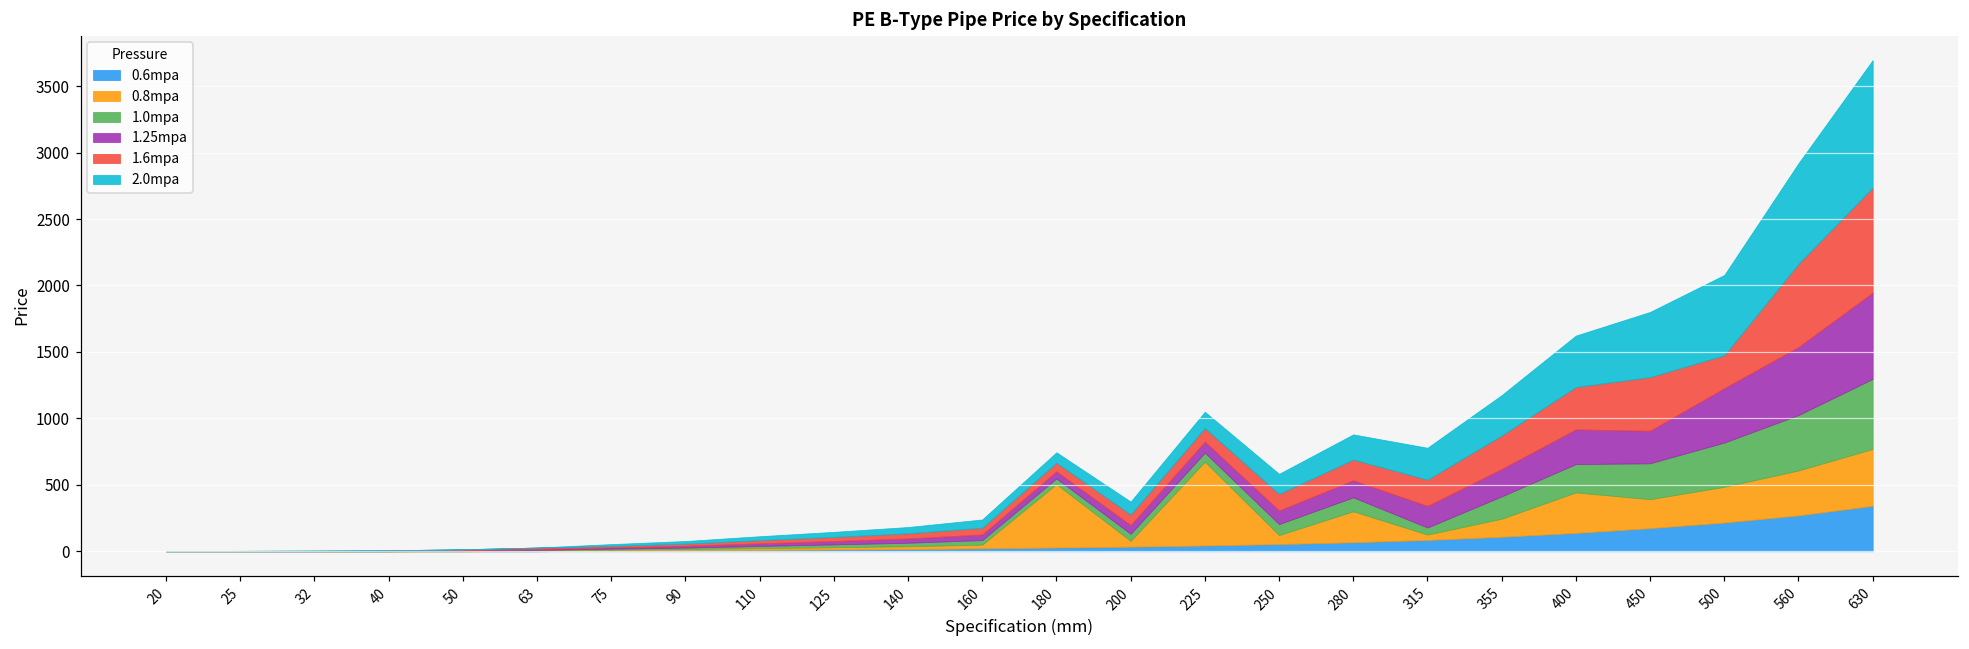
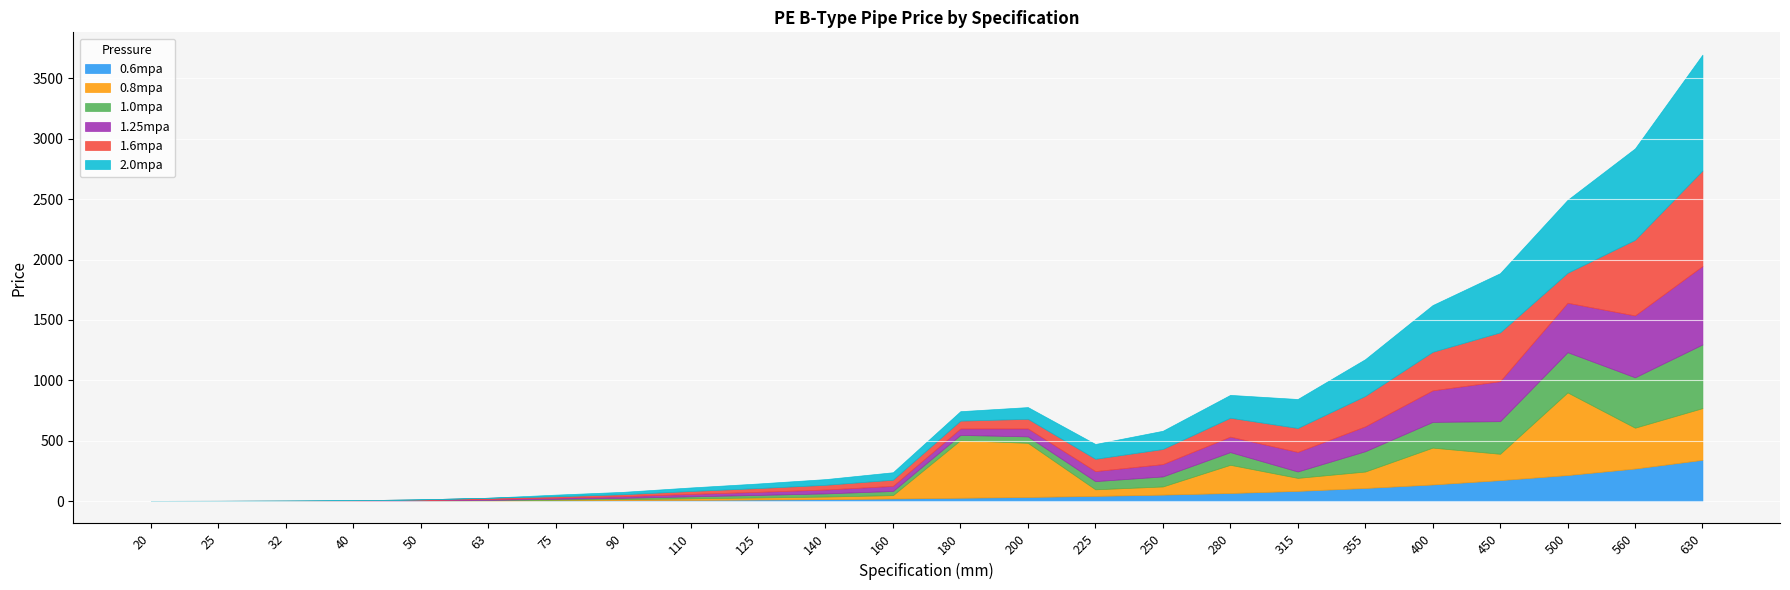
  {
    "0.8mpa": {
      "140": 20,
      "160": 30,
      "180": 480,
-     "200": 40,
-     "225": 630,
+     "200": 450,
+     "225": 50,
      "250": 70,
      "280": 230,
-     "315": 40,
+     "315": 110,
      "355": 140,
      "400": 310,
      "450": 220,
-     "500": 270,
+     "500": 680,
      "560": 340,
      "630": 430
    },
    "1.0mpa": {
      "125": 20,
      "140": 30,
      "160": 30,
      "180": 40,
      "200": 50,
      "225": 70,
      "250": 80,
      "280": 110,
      "315": 50,
      "355": 170,
      "400": 210,
      "450": 270,
      "500": 330,
      "560": 420,
      "630": 530
    },
    "1.25mpa": {
      "125": 30,
      "140": 30,
      "160": 40,
      "180": 50,
      "200": 70,
      "225": 80,
      "250": 100,
      "280": 130,
      "315": 160,
      "355": 210,
      "400": 260,
-     "450": 250,
+     "450": 330,
      "500": 410,
      "560": 510,
      "630": 650
    },
    "1.6mpa": {
      "110": 20,
      "125": 30,
      "140": 40,
      "160": 50,
      "180": 70,
      "200": 80,
      "225": 100,
      "250": 130,
      "280": 160,
      "315": 200,
      "355": 250,
      "400": 320,
      "450": 400,
      "500": 250,
      "560": 630,
      "630": 790
    }
  }
